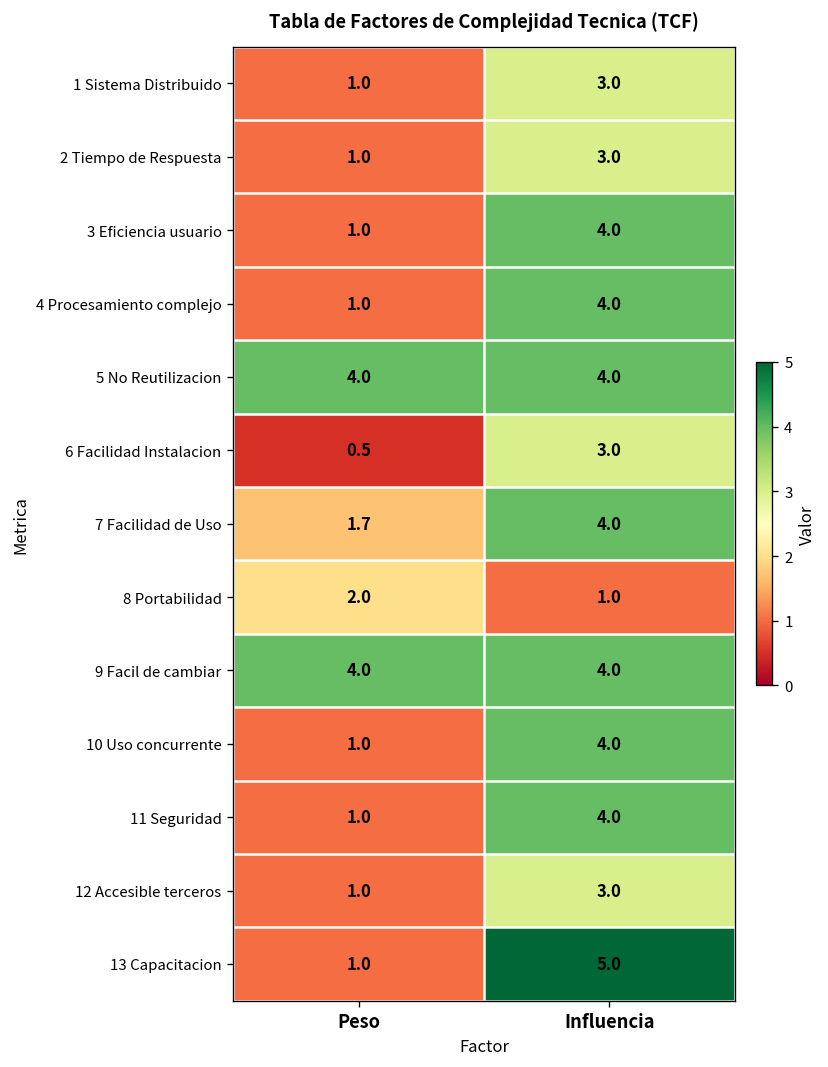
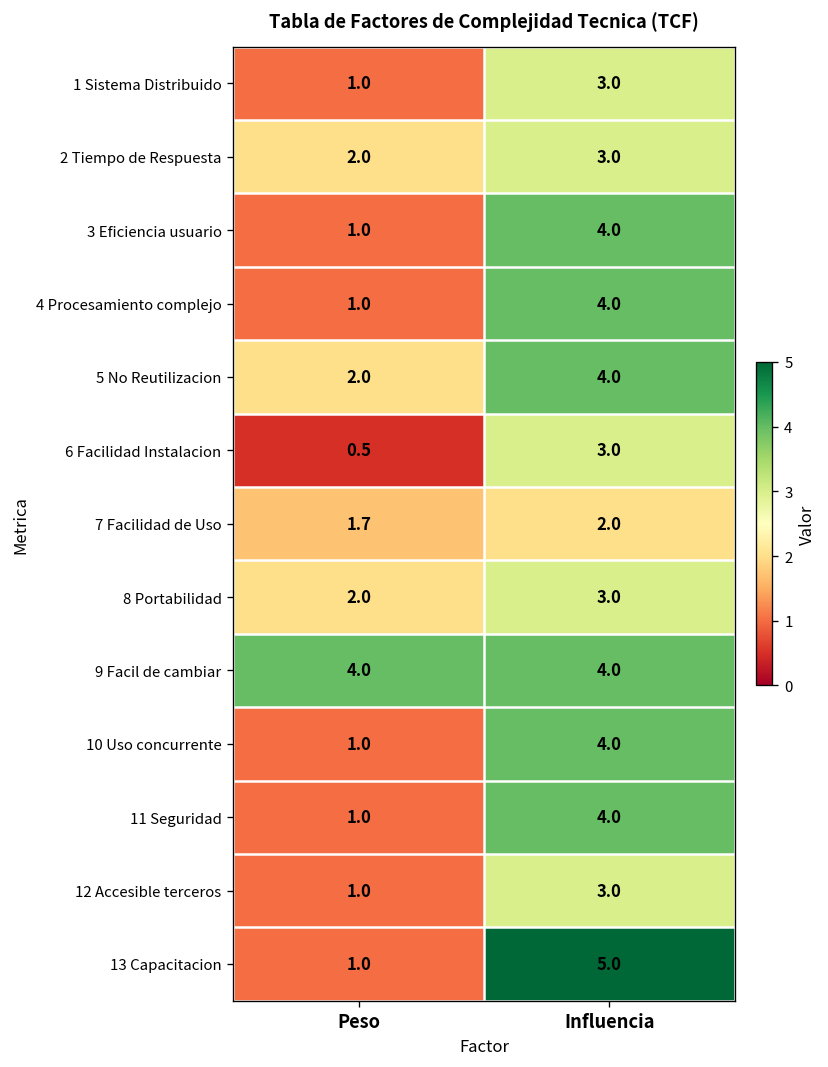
  {
    "1 Sistema Distribuido": {
      "Peso": 1.0,
      "Influencia": 3.0
    },
    "2 Tiempo de Respuesta": {
-     "Peso": 1.0,
+     "Peso": 2.0,
      "Influencia": 3.0
    },
    "3 Eficiencia usuario": {
      "Peso": 1.0,
      "Influencia": 4.0
    },
    "4 Procesamiento complejo": {
      "Peso": 1.0,
      "Influencia": 4.0
    },
    "5 No Reutilizacion": {
-     "Peso": 4.0,
+     "Peso": 2.0,
      "Influencia": 4.0
    },
    "6 Facilidad Instalacion": {
      "Peso": 0.5,
      "Influencia": 3.0
    },
    "7 Facilidad de Uso": {
      "Peso": 1.7,
-     "Influencia": 4.0
+     "Influencia": 2.0
    },
    "8 Portabilidad": {
      "Peso": 2.0,
-     "Influencia": 1.0
+     "Influencia": 3.0
    },
    "9 Facil de cambiar": {
      "Peso": 4.0,
      "Influencia": 4.0
    },
    "10 Uso concurrente": {
      "Peso": 1.0,
      "Influencia": 4.0
    },
    "11 Seguridad": {
      "Peso": 1.0,
      "Influencia": 4.0
    },
    "12 Accesible terceros": {
      "Peso": 1.0,
      "Influencia": 3.0
    },
    "13 Capacitacion": {
      "Peso": 1.0,
      "Influencia": 5.0
    }
  }
